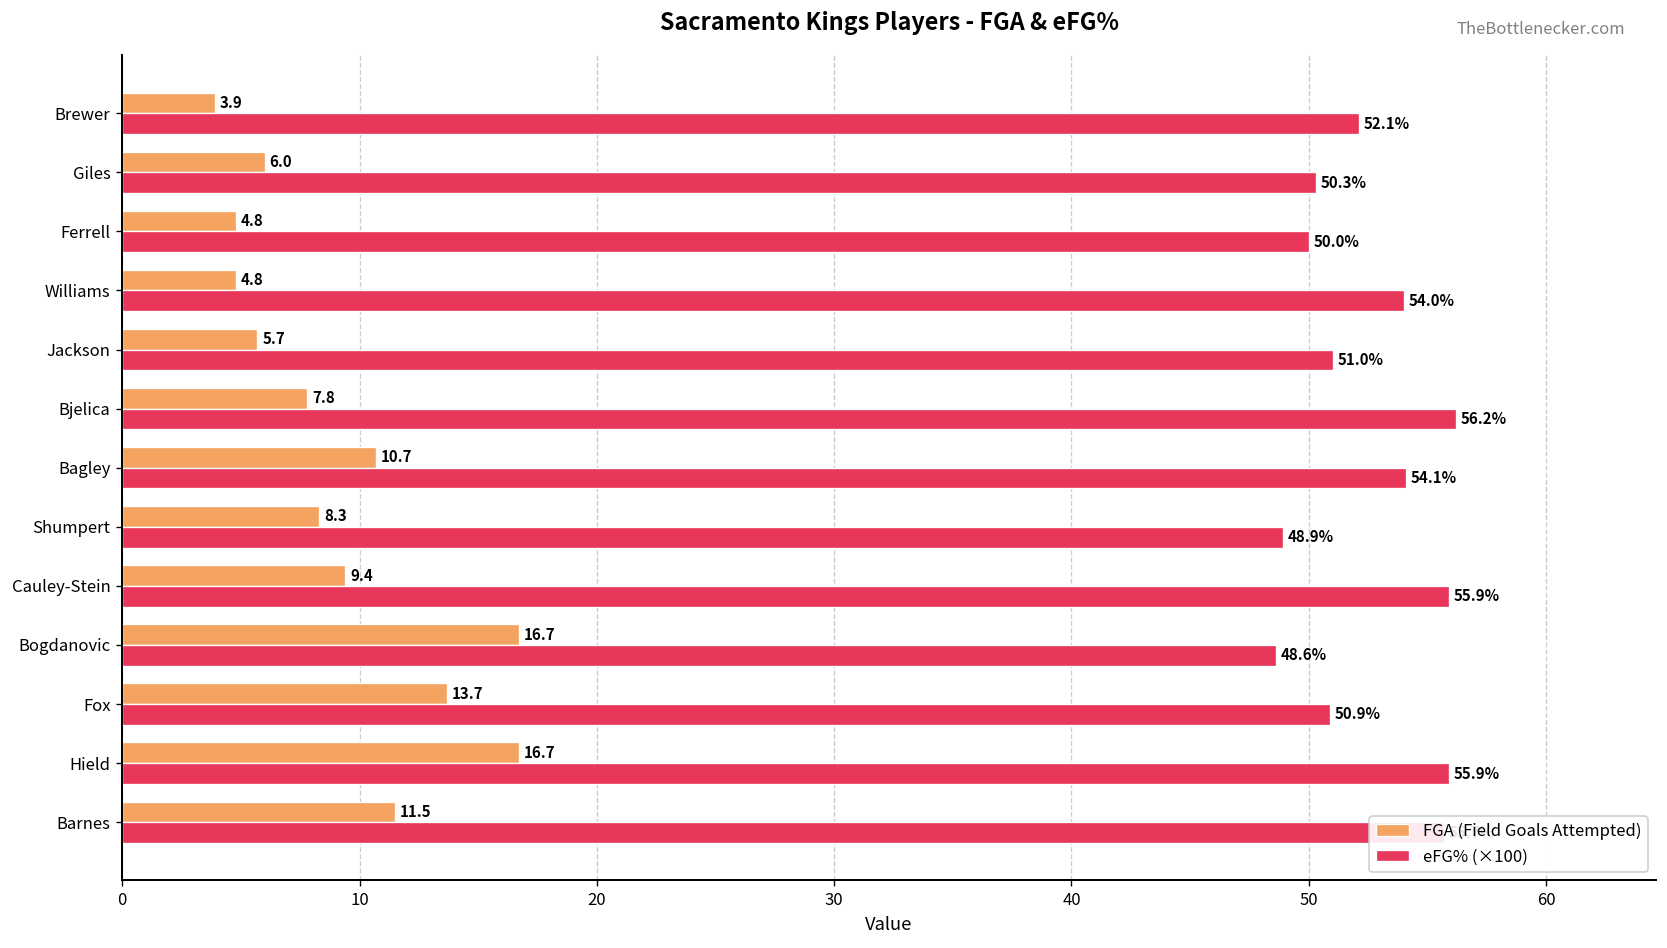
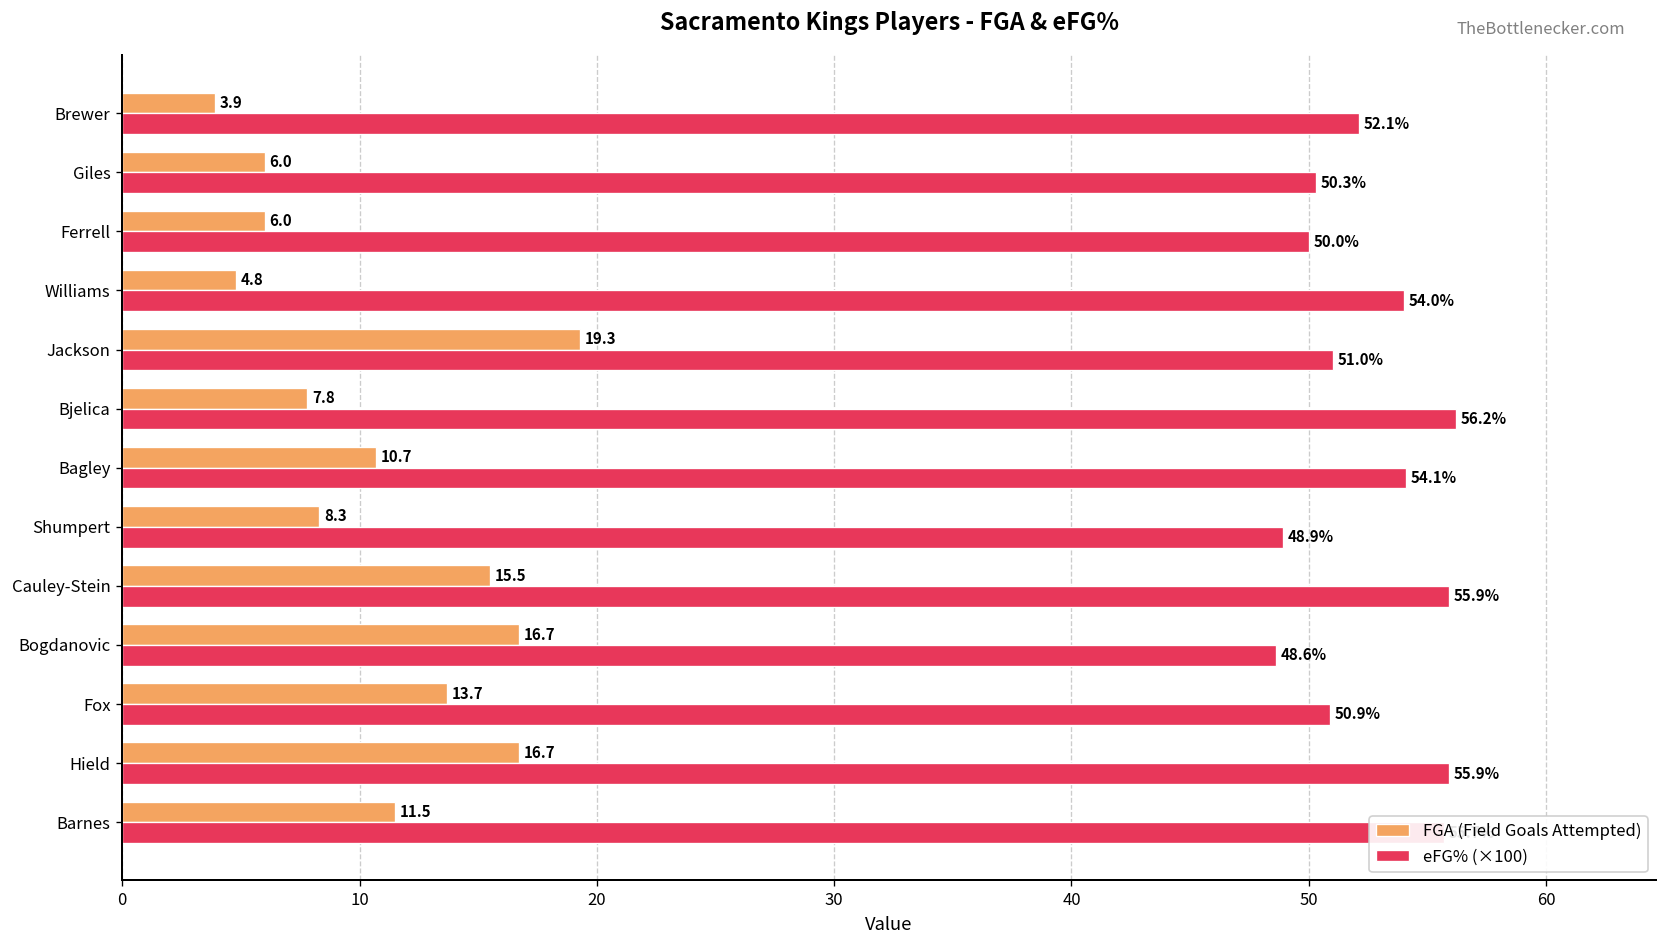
  {
    "FGA (Field Goals Attempted)": {
      "Brewer": "3.9",
      "Giles": "6.0",
-     "Ferrell": "4.8",
+     "Ferrell": "6.0",
      "Williams": "4.8",
-     "Jackson": "5.7",
+     "Jackson": "19.3",
      "Bjelica": "7.8",
      "Bagley": "10.7",
      "Shumpert": "8.3",
-     "Cauley-Stein": "9.4",
+     "Cauley-Stein": "15.5",
      "Bogdanovic": "16.7",
      "Fox": "13.7",
      "Hield": "16.7",
      "Barnes": "11.5"
    },
    "eFG% (×100)": {
      "Brewer": "52.1%",
      "Giles": "50.3%",
      "Ferrell": "50.0%",
      "Williams": "54.0%",
      "Jackson": "51.0%",
      "Bjelica": "56.2%",
      "Bagley": "54.1%",
      "Shumpert": "48.9%",
      "Cauley-Stein": "55.9%",
      "Bogdanovic": "48.6%",
      "Fox": "50.9%",
      "Hield": "55.9%"
    }
  }
